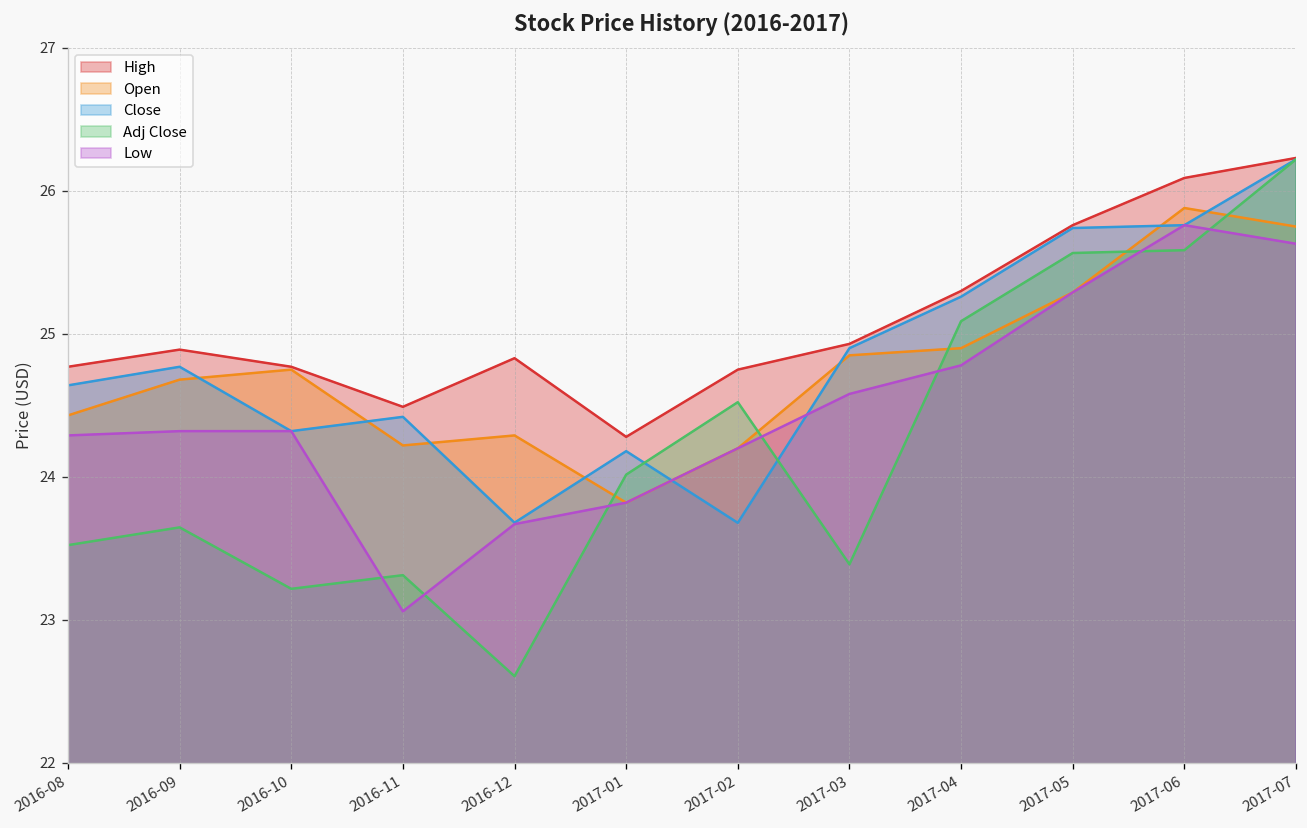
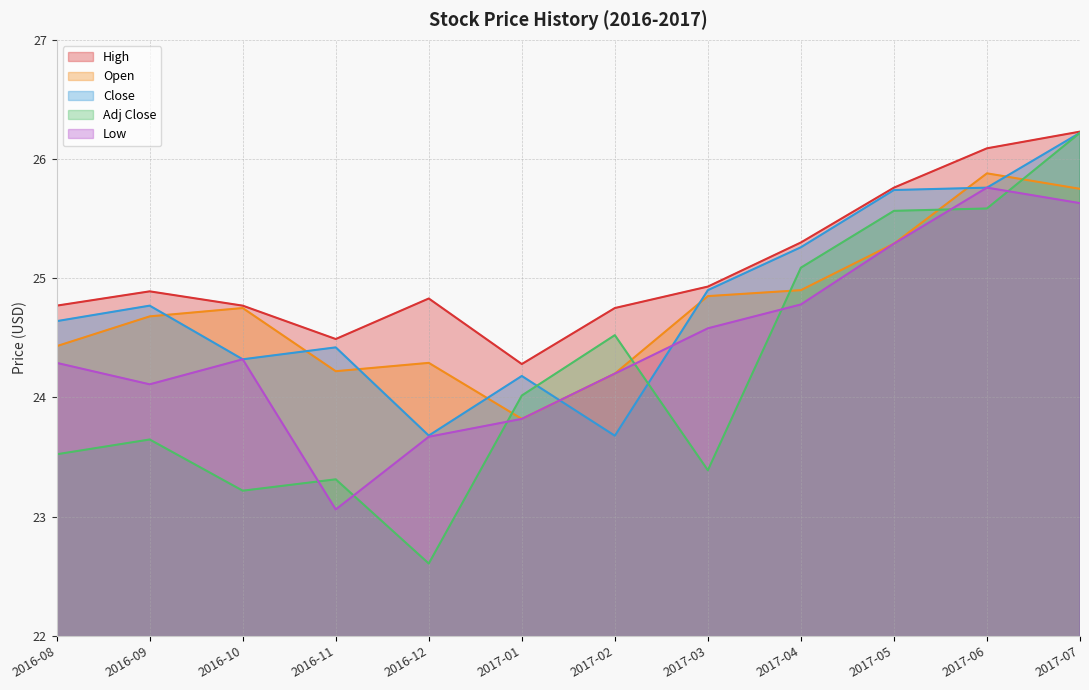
  {
    "Close": {
      "2016-08": 24.64,
      "2016-09": 24.77,
      "2016-11": 24.42,
      "2017-01": 24.18,
      "2017-02": 23.68,
      "2017-03": 24.90,
      "2017-04": 25.26
    },
    "Adj Close": {
      "2016-08": 23.52,
      "2016-09": 23.65,
      "2016-10": 23.22,
      "2016-11": 23.31,
      "2016-12": 22.61,
      "2017-01": 24.02,
      "2017-02": 24.52,
      "2017-03": 23.39,
      "2017-04": 25.09,
      "2017-05": 25.57,
      "2017-06": 25.59
    },
    "Low": {
      "2016-08": 24.29,
-     "2016-09": 24.32,
+     "2016-09": 24.11,
      "2016-11": 23.06,
      "2017-03": 24.58,
      "2017-04": 24.78,
      "2017-07": 25.63
    }
  }
